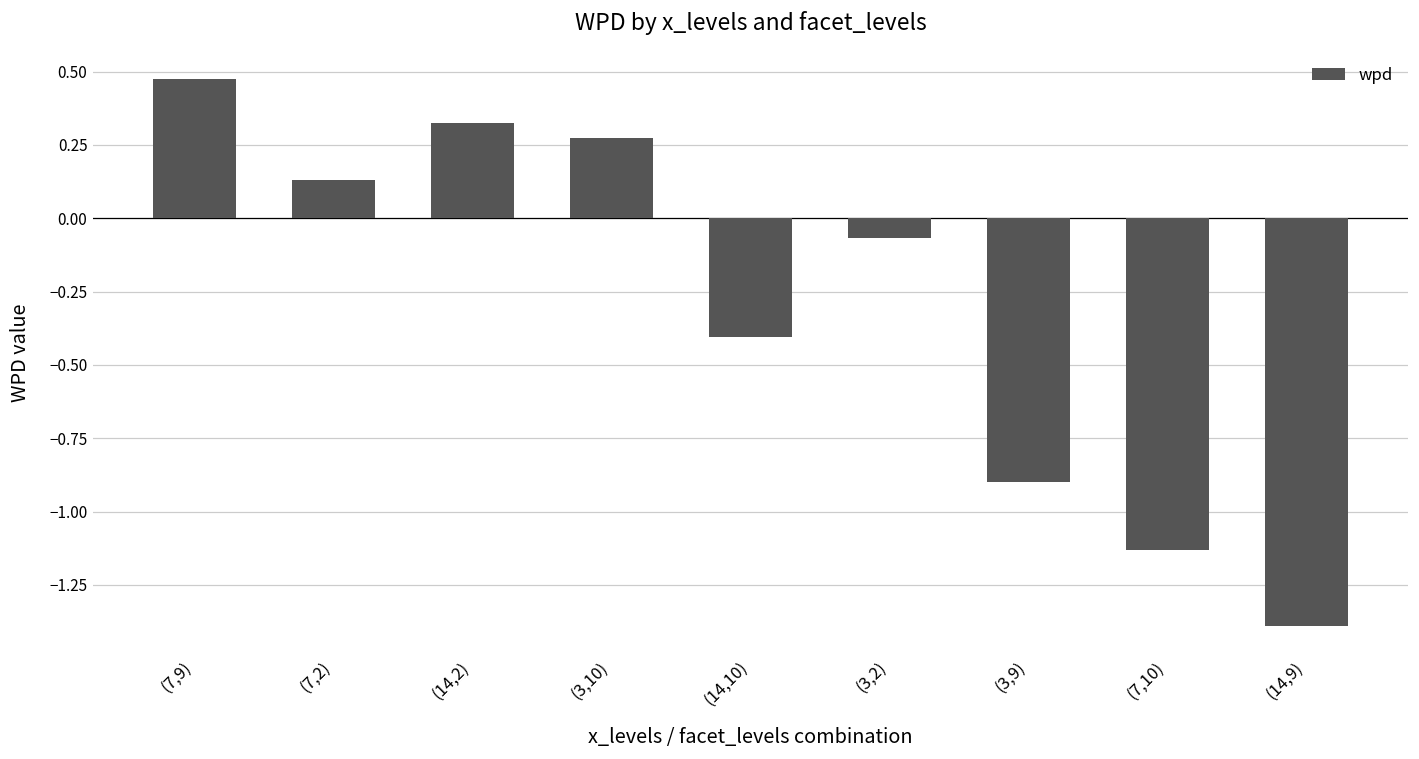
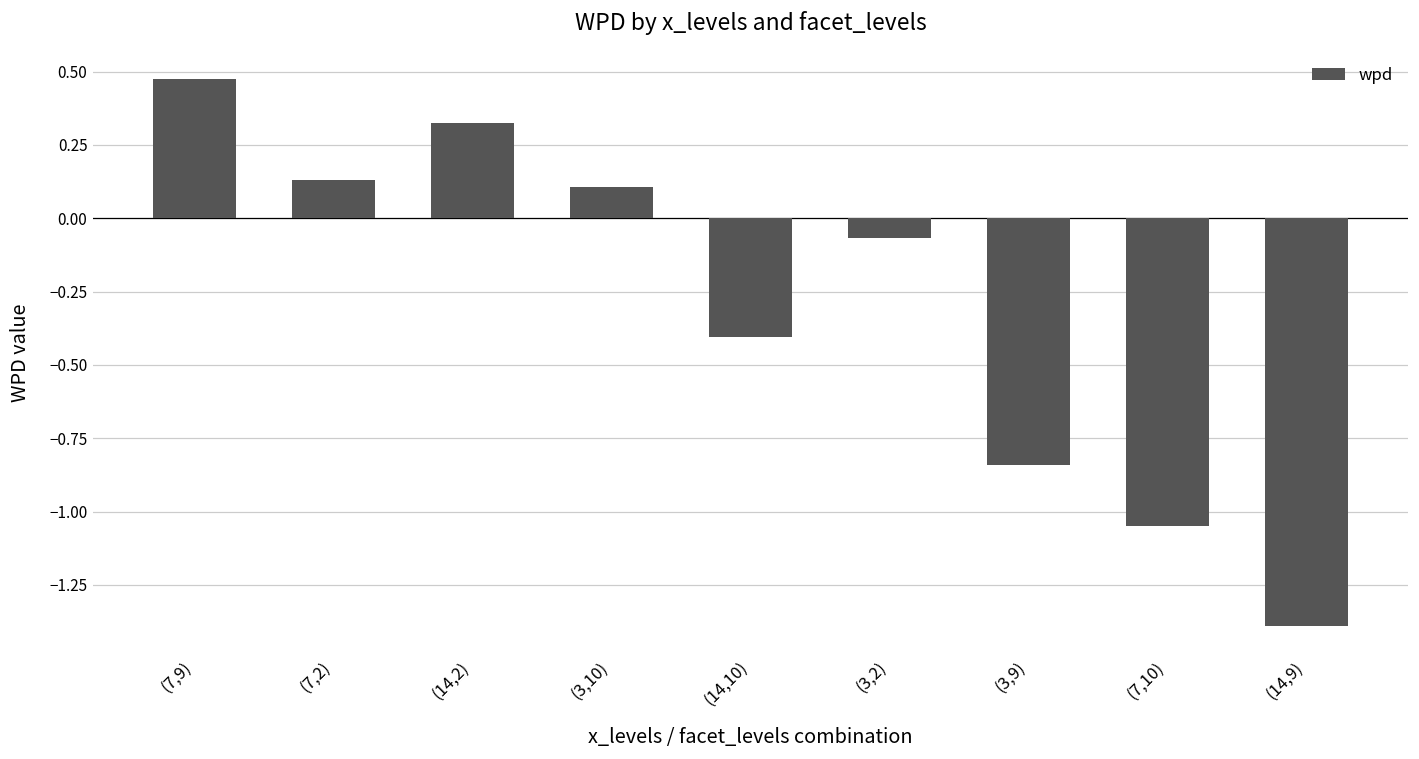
  {
    "(7,9)": 0.47,
    "(7,2)": 0.13,
    "(14,2)": 0.32,
-   "(3,10)": 0.28,
+   "(3,10)": 0.11,
    "(14,10)": -0.40,
    "(3,2)": -0.07,
-   "(3,9)": -0.90,
-   "(7,10)": -1.13,
+   "(3,9)": -0.84,
+   "(7,10)": -1.05,
    "(14,9)": -1.39
  }
